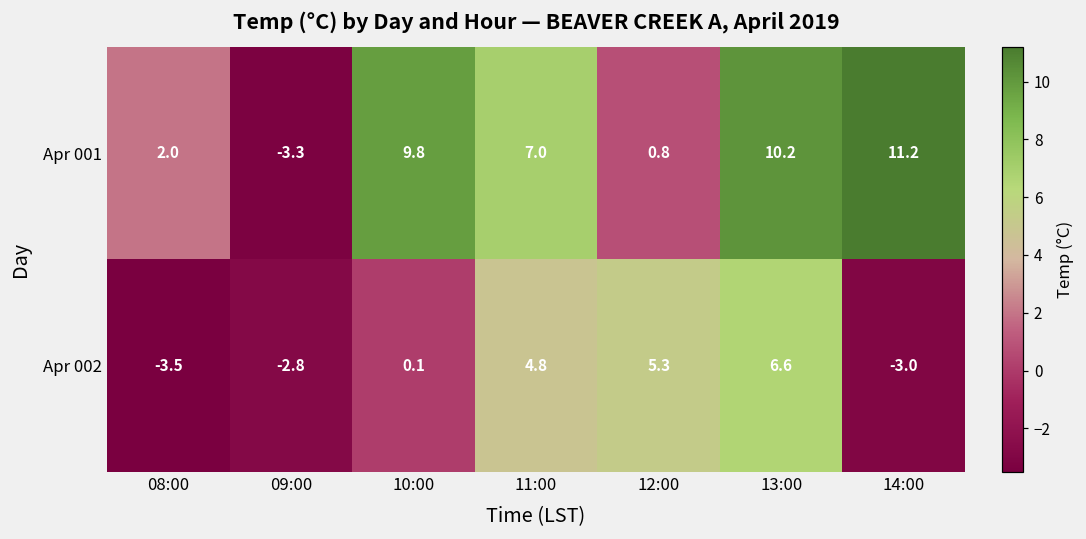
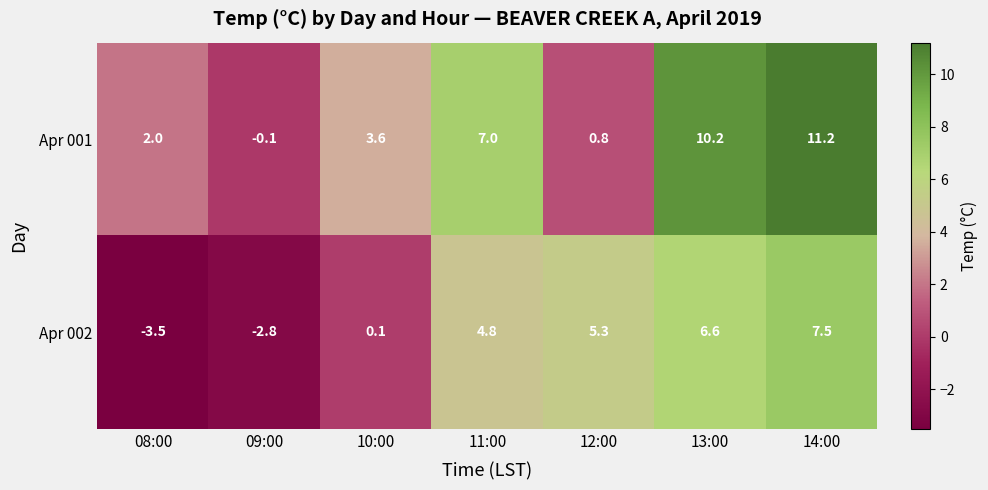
  {
    "Apr 001": {
      "08:00": 2.0,
-     "09:00": -3.3,
-     "10:00": 9.8,
+     "09:00": -0.1,
+     "10:00": 3.6,
      "11:00": 7.0,
      "12:00": 0.8,
      "13:00": 10.2,
      "14:00": 11.2
    },
    "Apr 002": {
      "08:00": -3.5,
      "09:00": -2.8,
      "10:00": 0.1,
      "11:00": 4.8,
      "12:00": 5.3,
      "13:00": 6.6,
-     "14:00": -3.0
+     "14:00": 7.5
    }
  }
